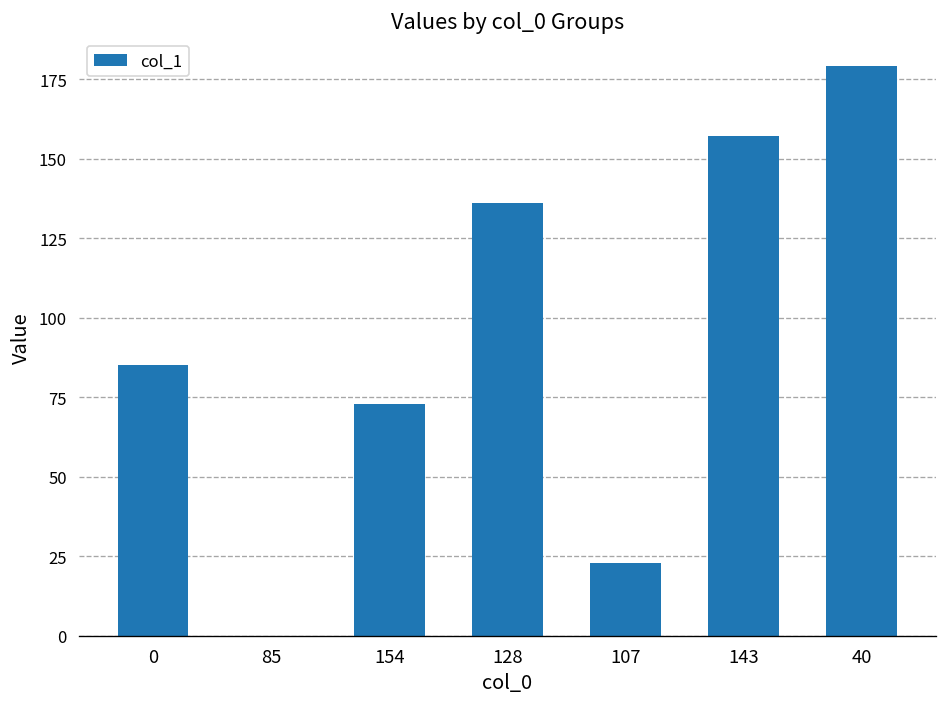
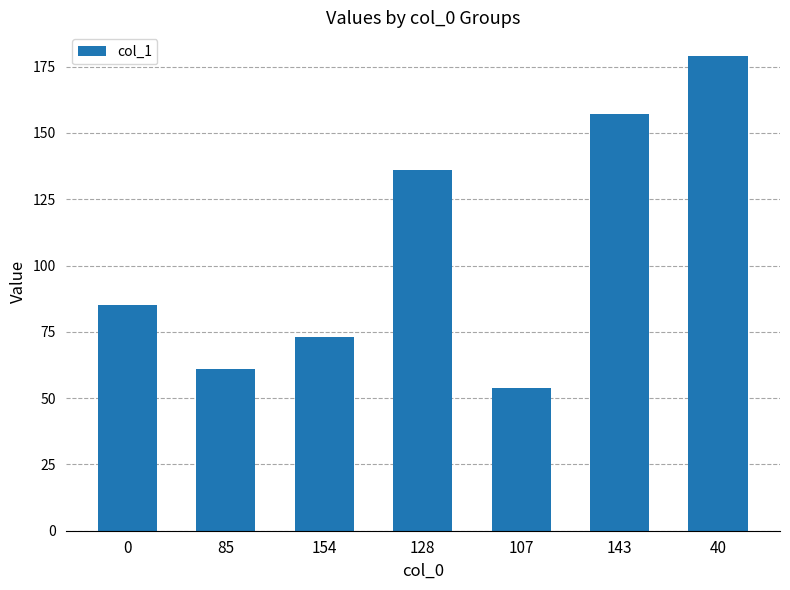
  {
    "0": 85,
-   "85": 0,
+   "85": 61,
    "154": 73,
    "128": 136,
-   "107": 23,
+   "107": 54,
    "143": 157,
    "40": 179
  }
